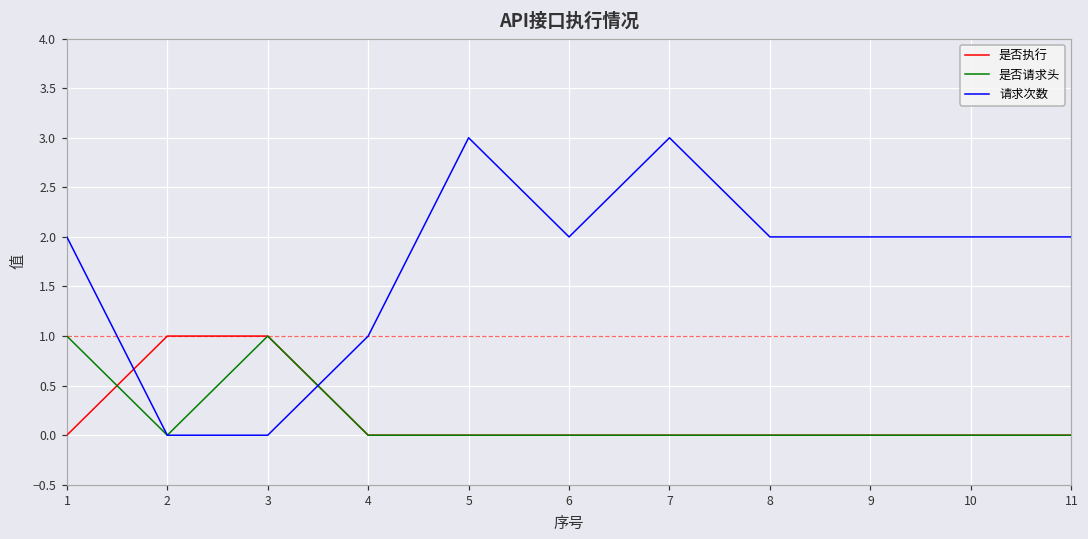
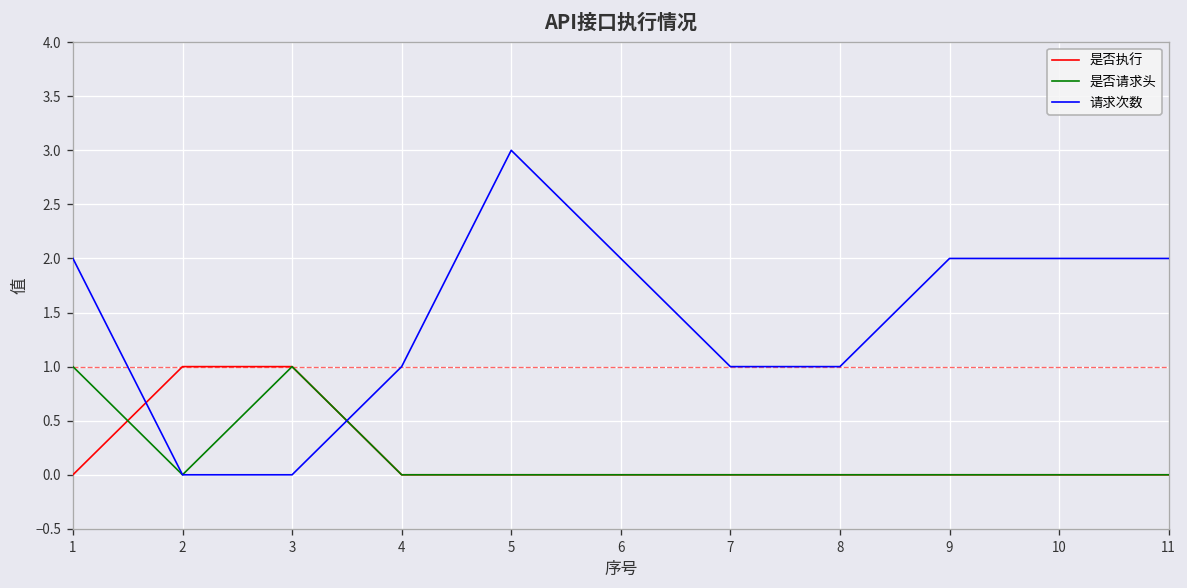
  {
    "是否执行": {
      "1": 0,
      "2": 1
    },
    "是否请求头": {
      "1": 1
    },
    "请求次数": {
      "1": 2,
      "3": 0,
      "4": 1,
      "5": 3,
      "6": 2,
-     "7": 3,
-     "8": 2,
+     "7": 1,
+     "8": 1,
      "9": 2,
      "10": 2,
      "11": 2
    }
  }
